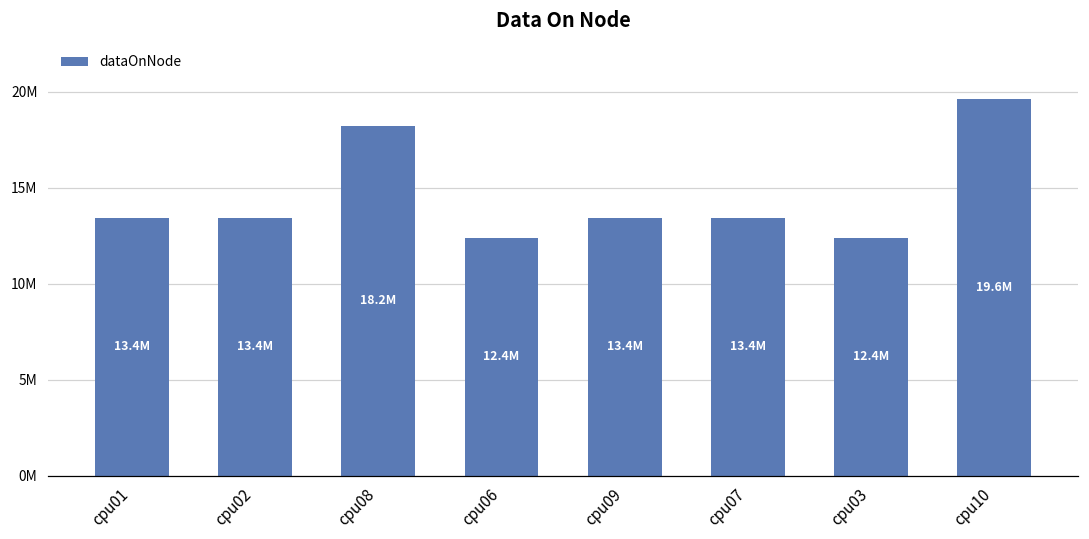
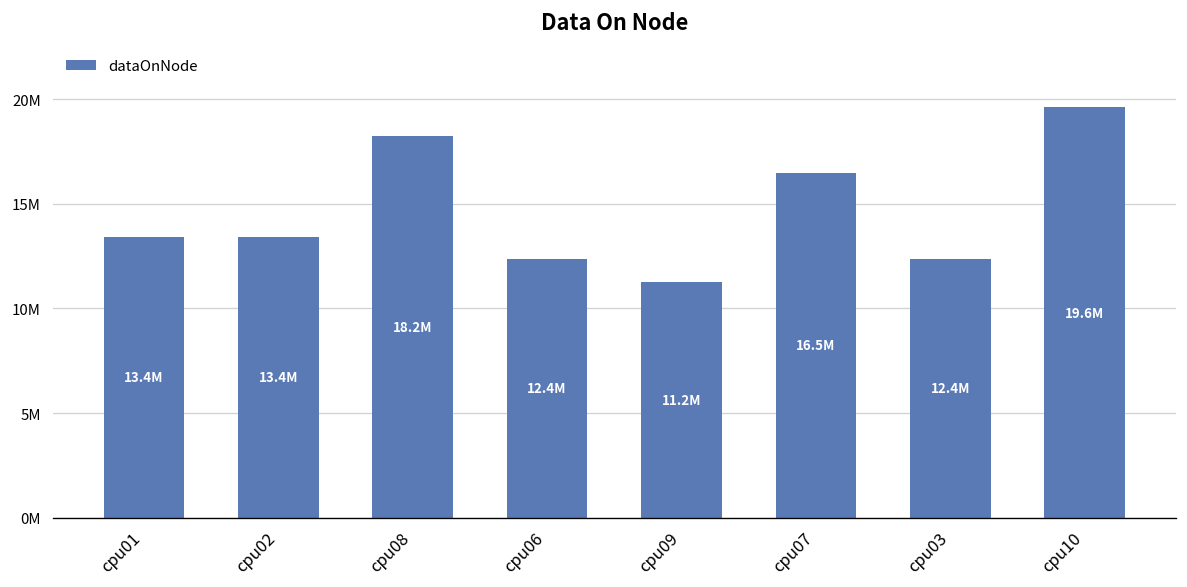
  {
    "cpu01": "13.4M",
    "cpu02": "13.4M",
    "cpu08": "18.2M",
    "cpu06": "12.4M",
-   "cpu09": "13.4M",
-   "cpu07": "13.4M",
+   "cpu09": "11.2M",
+   "cpu07": "16.5M",
    "cpu03": "12.4M",
    "cpu10": "19.6M"
  }
